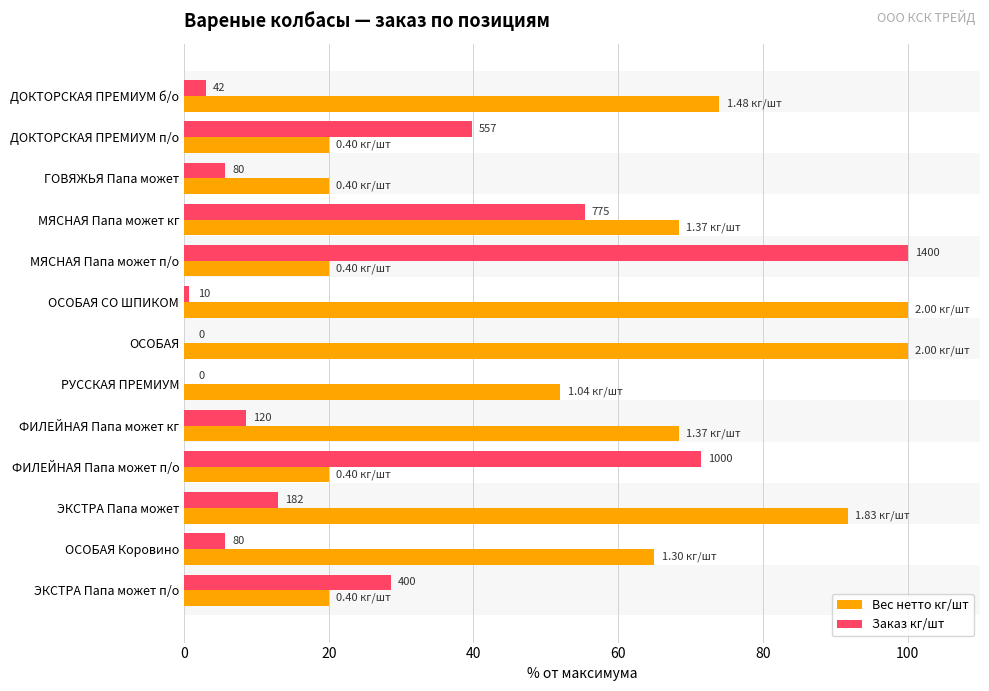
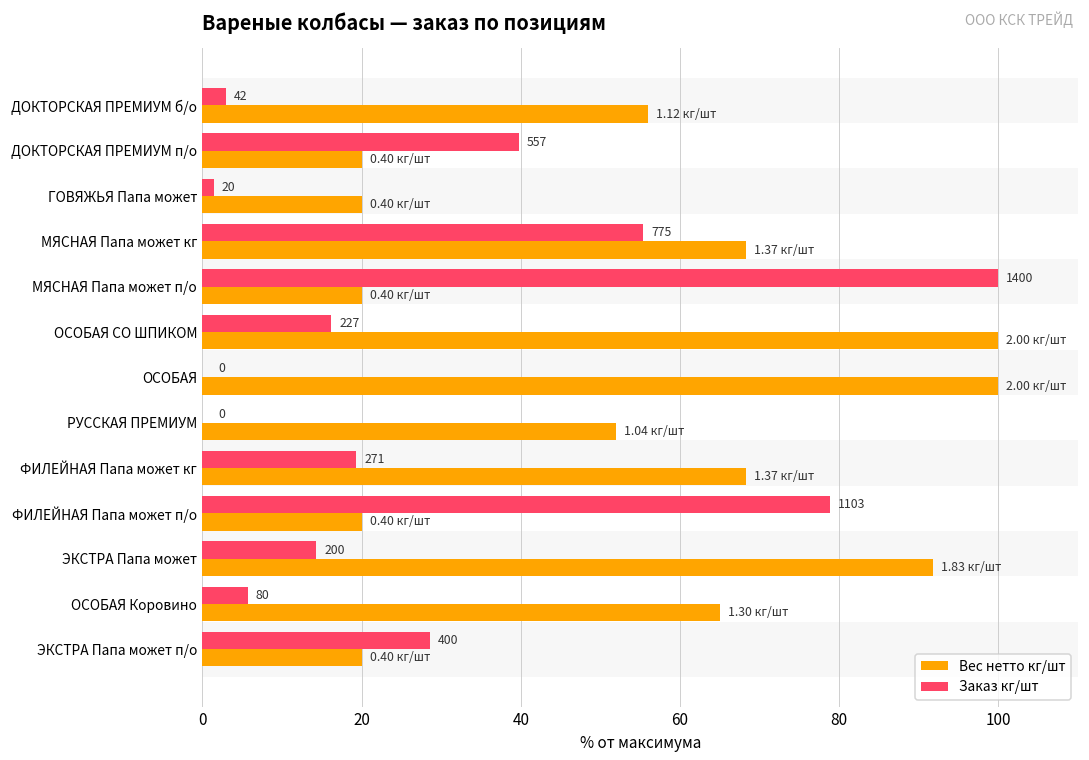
  {
    "Вес нетто кг/шт": {
-     "ДОКТОРСКАЯ ПРЕМИУМ б/о": 1.48
+     "ДОКТОРСКАЯ ПРЕМИУМ б/о": 1.12
    },
    "Заказ кг/шт": {
-     "ГОВЯЖЬЯ Папа может": 80,
-     "ОСОБАЯ СО ШПИКОМ": 10,
+     "ГОВЯЖЬЯ Папа может": 20,
+     "ОСОБАЯ СО ШПИКОМ": 227,
      "ОСОБАЯ": 0,
      "РУССКАЯ ПРЕМИУМ": 0,
-     "ФИЛЕЙНАЯ Папа может кг": 120,
-     "ФИЛЕЙНАЯ Папа может п/о": 1000,
-     "ЭКСТРА Папа может": 182
+     "ФИЛЕЙНАЯ Папа может кг": 271,
+     "ФИЛЕЙНАЯ Папа может п/о": 1103,
+     "ЭКСТРА Папа может": 200
    }
  }
